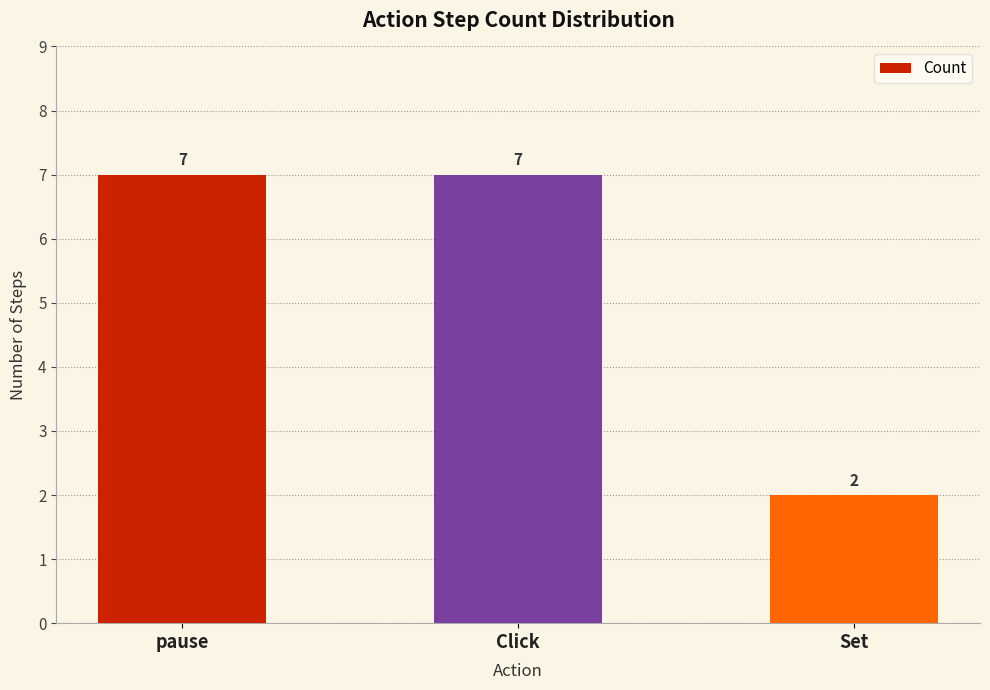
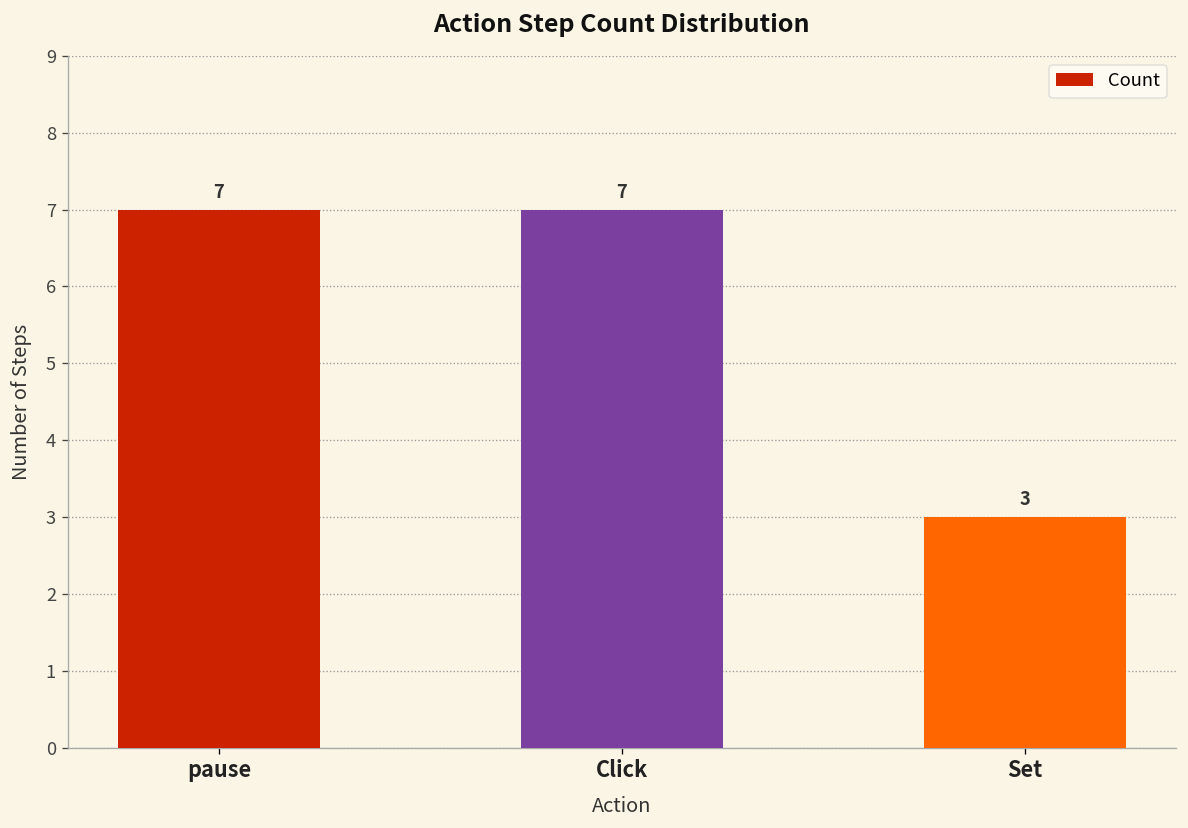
  {
    "pause": 7,
    "Click": 7,
-   "Set": 2
+   "Set": 3
  }
